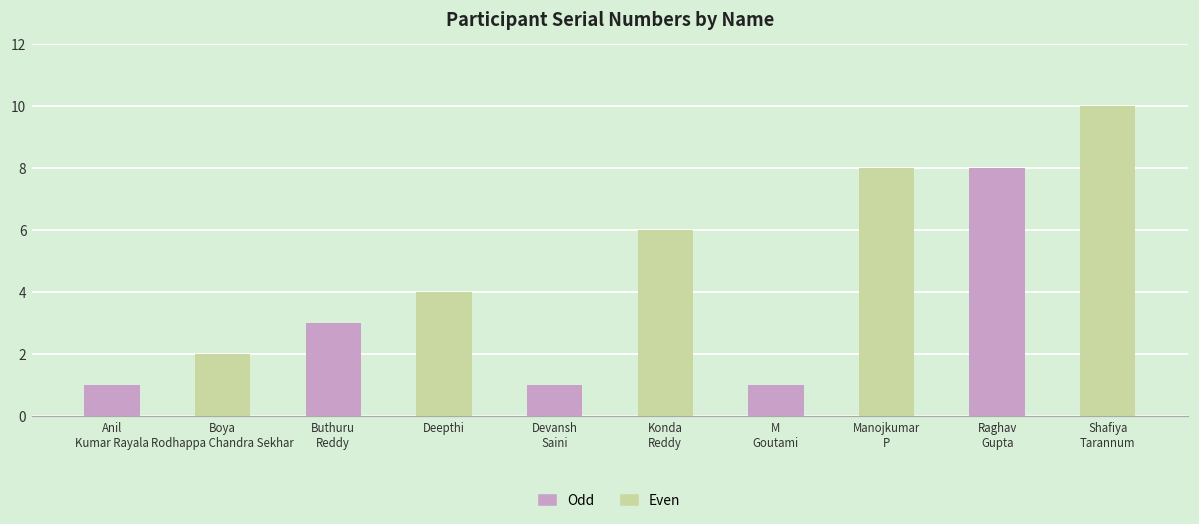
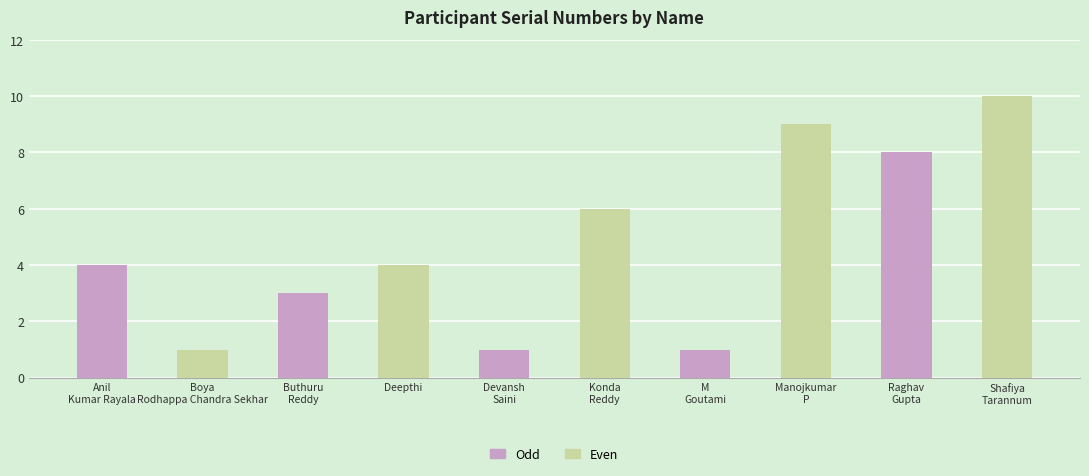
  {
-   "Anil Kumar Rayala": 1,
-   "Boya Rodhappa Chandra Sekhar": 2,
+   "Anil Kumar Rayala": 4,
+   "Boya Rodhappa Chandra Sekhar": 1,
    "Buthuru Reddy": 3,
    "Deepthi": 4,
    "Devansh Saini": 1,
    "Konda Reddy": 6,
    "M Goutami": 1,
-   "Manojkumar P": 8,
+   "Manojkumar P": 9,
    "Raghav Gupta": 8,
    "Shafiya Tarannum": 10
  }
